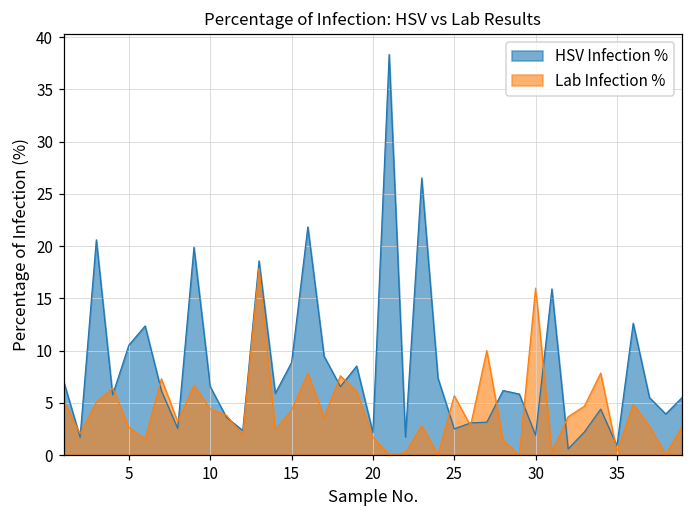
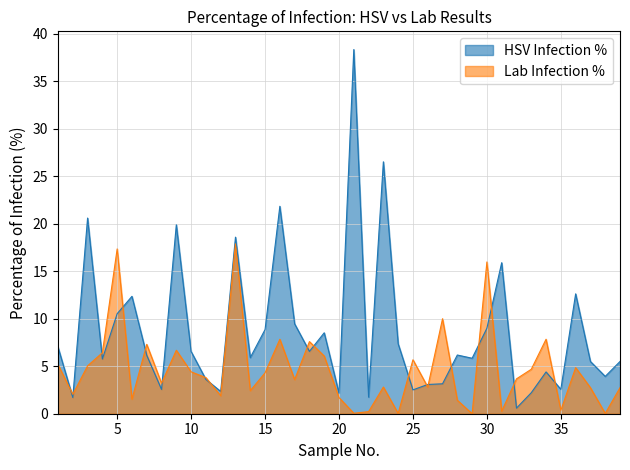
  {
    "HSV Infection %": {
      "5": 11,
      "10": 7,
      "15": 9,
      "20": 2,
      "25": 3,
-     "30": 2,
-     "35": 1
+     "30": 9,
+     "35": 3
    },
    "Lab Infection %": {
-     "5": 3,
+     "5": 17,
      "10": 4,
      "15": 4,
      "20": 2,
      "25": 6,
      "30": 16,
      "35": 0
    }
  }
